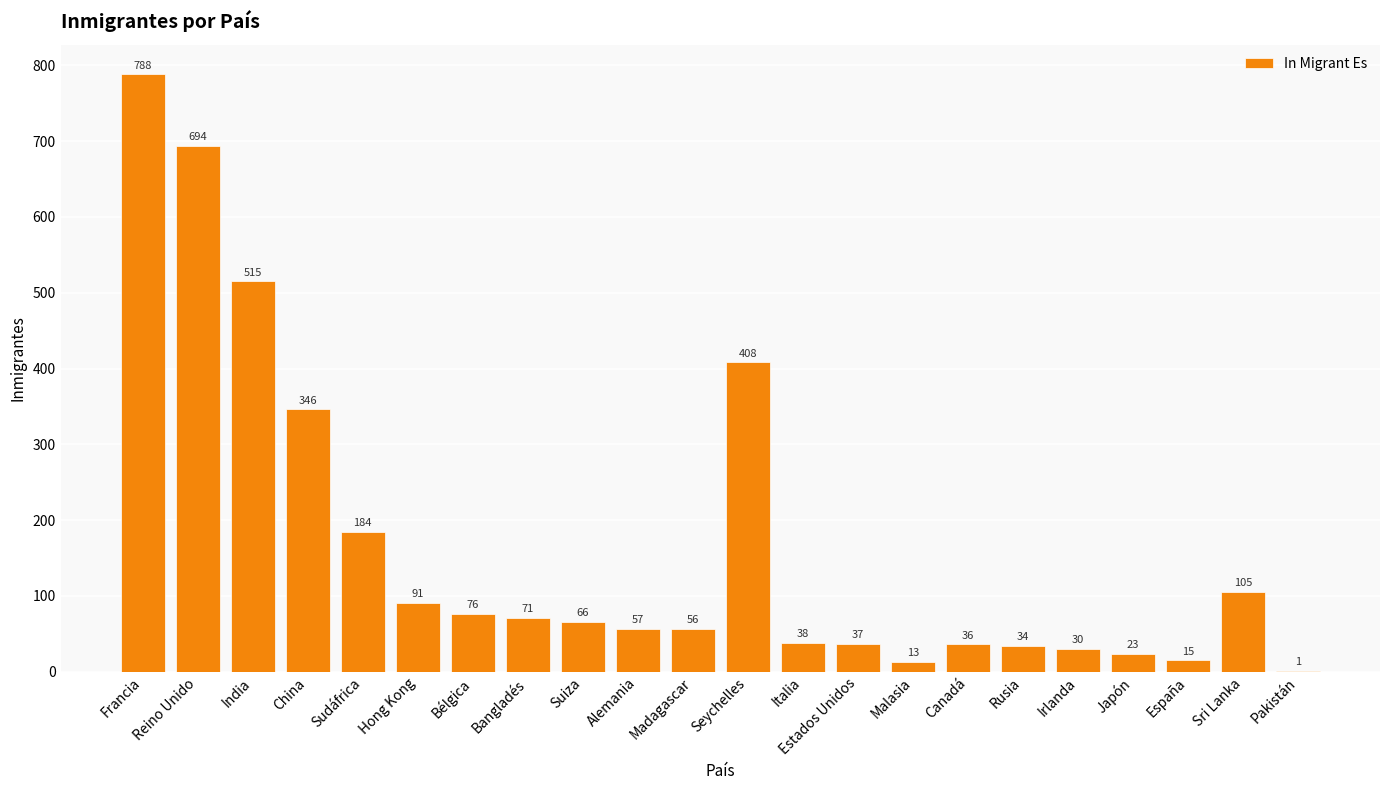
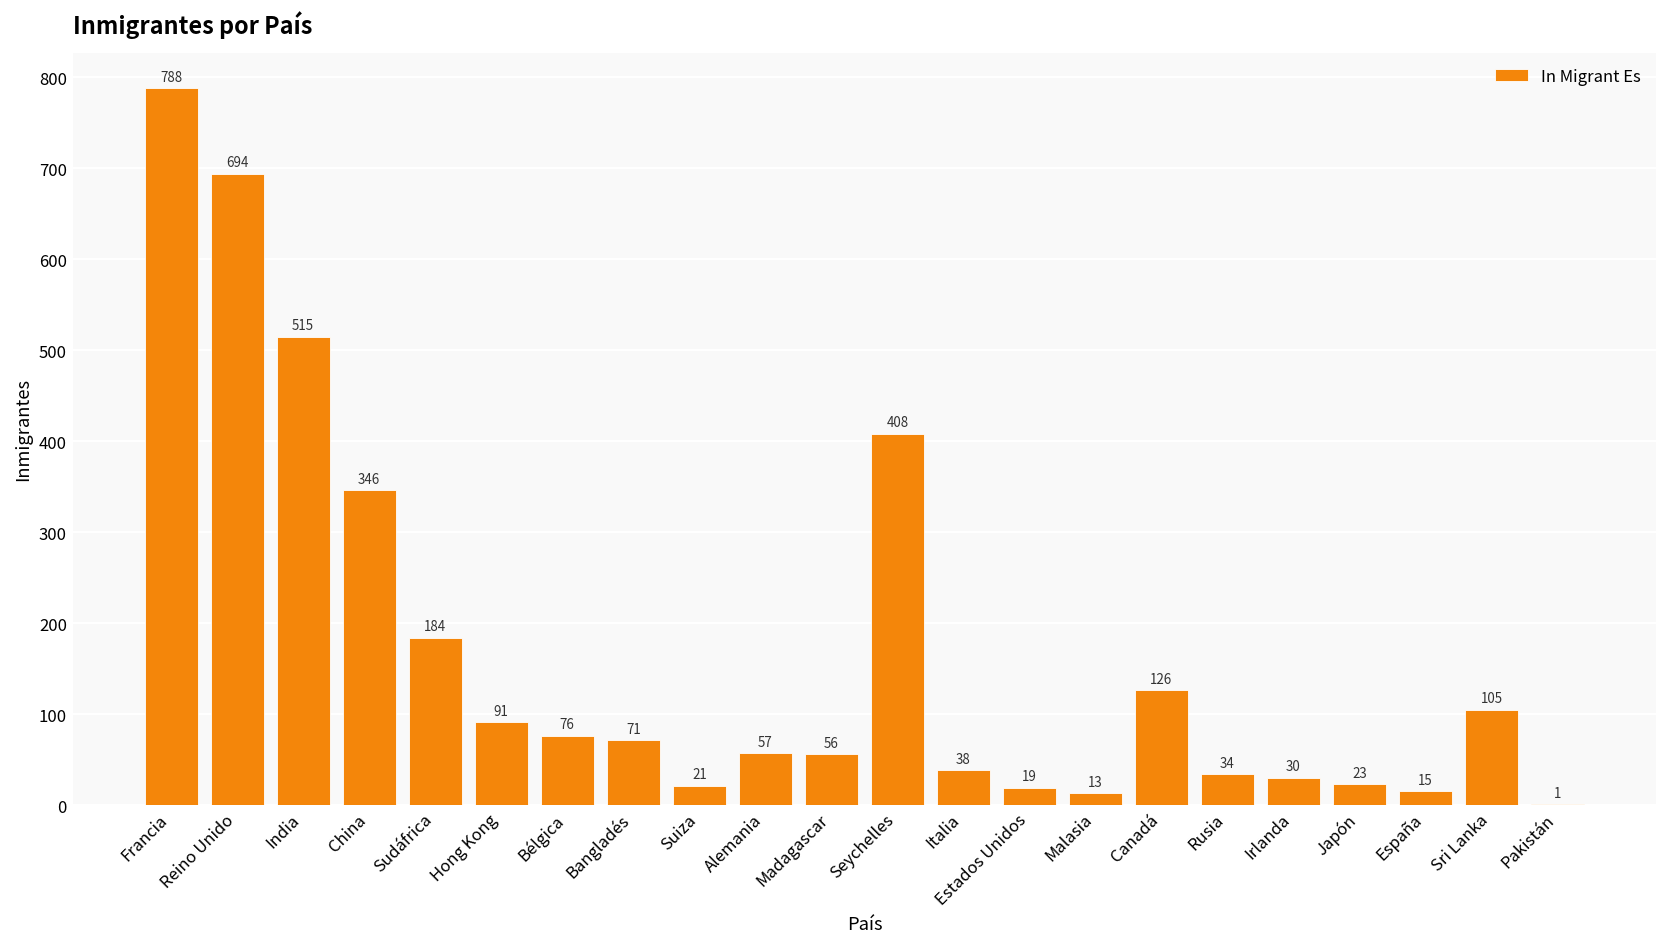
  {
    "Francia": 788,
    "Reino Unido": 694,
    "India": 515,
    "China": 346,
    "Sudáfrica": 184,
    "Hong Kong": 91,
    "Bélgica": 76,
    "Bangladés": 71,
-   "Suiza": 66,
+   "Suiza": 21,
    "Alemania": 57,
    "Madagascar": 56,
    "Seychelles": 408,
    "Italia": 38,
-   "Estados Unidos": 37,
+   "Estados Unidos": 19,
    "Malasia": 13,
-   "Canadá": 36,
+   "Canadá": 126,
    "Rusia": 34,
    "Irlanda": 30,
    "Japón": 23,
    "España": 15,
    "Sri Lanka": 105,
    "Pakistán": 1
  }
